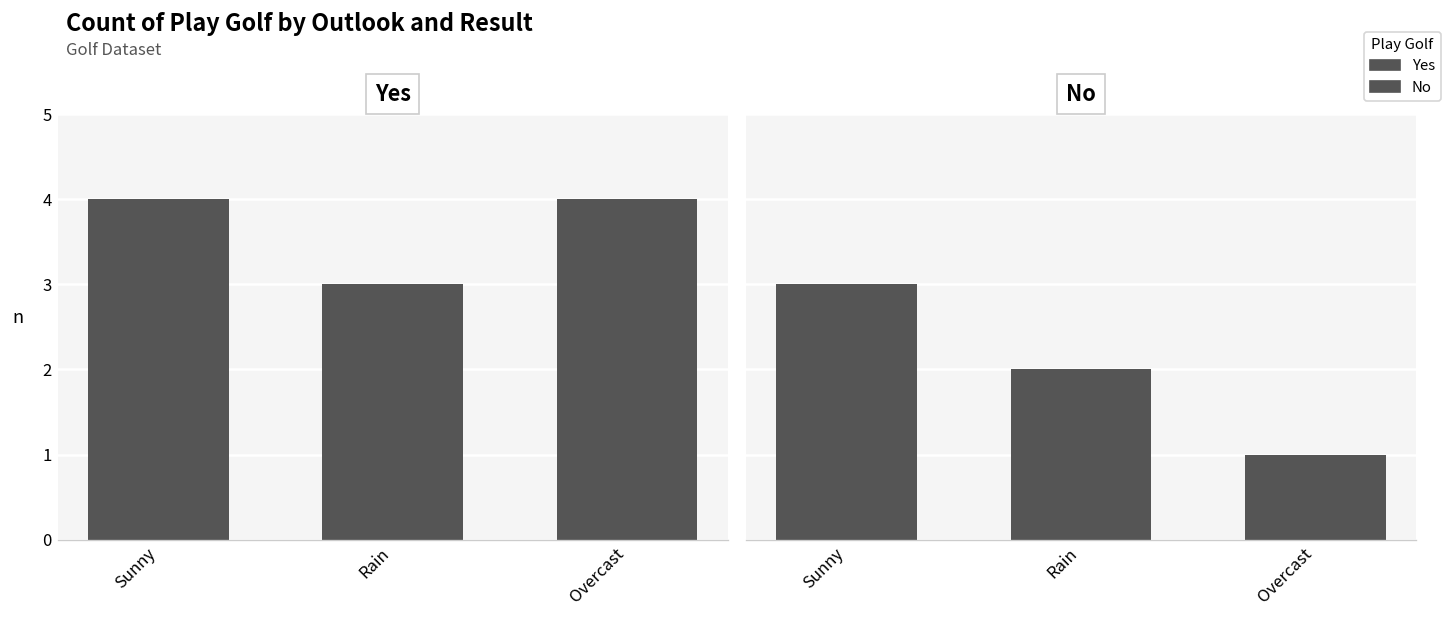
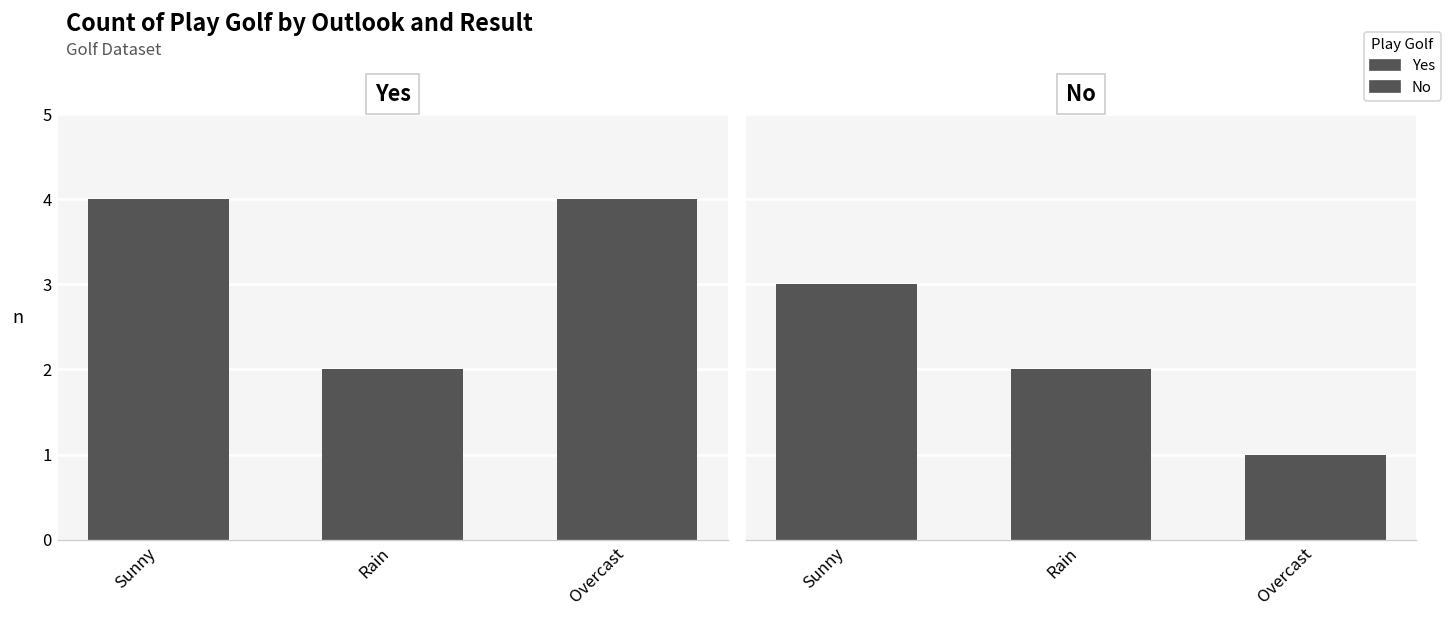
  {
    "Yes": {
      "Sunny": 4,
-     "Rain": 3,
+     "Rain": 2,
      "Overcast": 4
    }
  }
